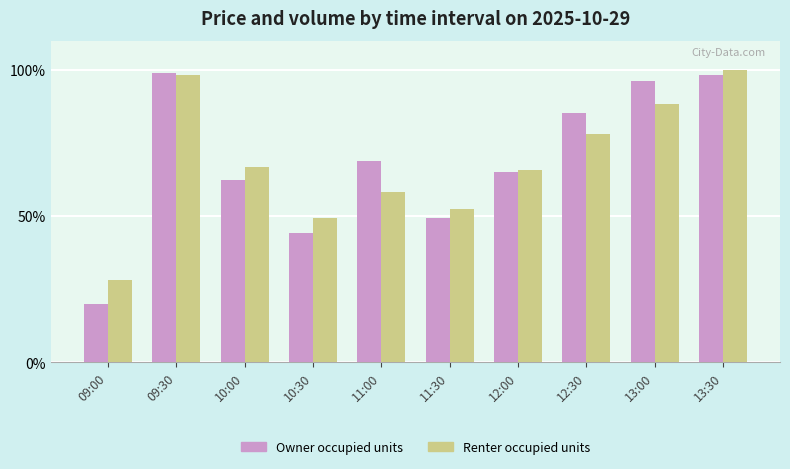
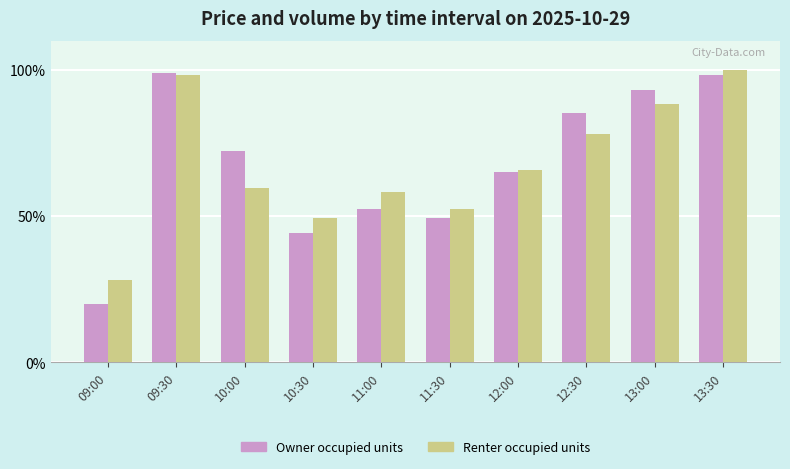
  {
    "Owner occupied units": {
      "09:00": "20%",
      "09:30": "99%",
-     "10:00": "62%",
+     "10:00": "72%",
      "10:30": "44%",
-     "11:00": "69%",
+     "11:00": "53%",
      "11:30": "49%",
      "12:00": "65%",
      "12:30": "85%",
-     "13:00": "96%",
+     "13:00": "93%",
      "13:30": "99%"
    },
    "Renter occupied units": {
      "09:00": "28%",
      "09:30": "99%",
-     "10:00": "67%",
+     "10:00": "60%",
      "10:30": "49%",
      "11:00": "58%",
      "11:30": "53%",
      "12:00": "66%",
      "12:30": "78%",
      "13:00": "89%",
      "13:30": "100%"
    }
  }
